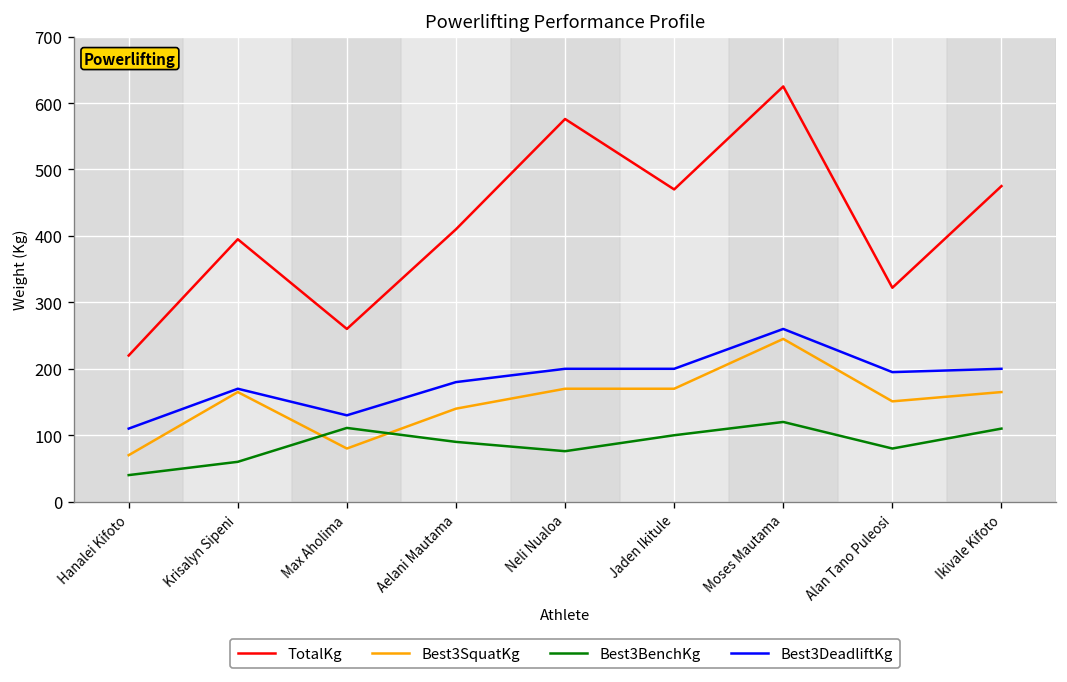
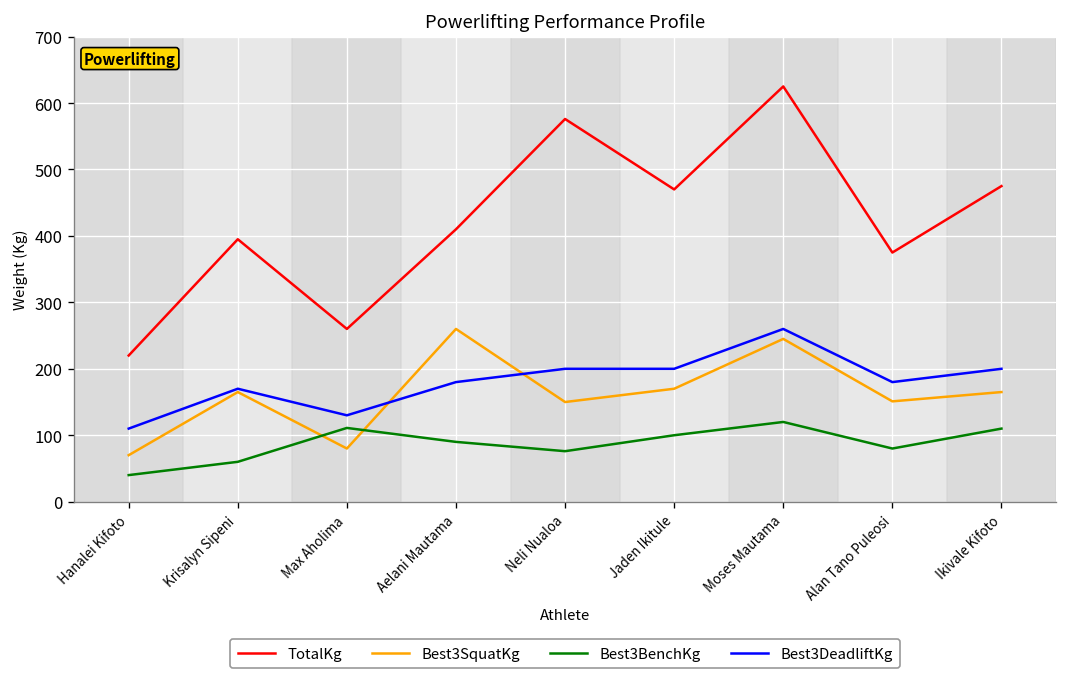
  {
    "TotalKg": {
      "Hanalei Kifoto": 220,
      "Krisalyn Sipeni": 400,
      "Max Aholima": 260,
      "Aelani Mautama": 410,
      "Neli Nualoa": 580,
      "Jaden Ikitule": 470,
      "Moses Mautama": 630,
-     "Alan Tano Puleosi": 320,
+     "Alan Tano Puleosi": 380,
      "Ikivale Kifoto": 480
    },
    "Best3SquatKg": {
      "Hanalei Kifoto": 70,
      "Krisalyn Sipeni": 170,
      "Max Aholima": 80,
-     "Aelani Mautama": 140,
-     "Neli Nualoa": 170,
+     "Aelani Mautama": 260,
+     "Neli Nualoa": 150,
      "Jaden Ikitule": 170,
      "Moses Mautama": 250,
      "Alan Tano Puleosi": 150,
      "Ikivale Kifoto": 170
    },
    "Best3BenchKg": {
      "Hanalei Kifoto": 40,
      "Krisalyn Sipeni": 60,
      "Max Aholima": 110,
      "Aelani Mautama": 90,
      "Neli Nualoa": 80,
      "Jaden Ikitule": 100,
      "Moses Mautama": 120,
      "Alan Tano Puleosi": 80,
      "Ikivale Kifoto": 110
    },
    "Best3DeadliftKg": {
      "Hanalei Kifoto": 110,
      "Krisalyn Sipeni": 170,
      "Max Aholima": 130,
      "Aelani Mautama": 180,
      "Neli Nualoa": 200,
      "Jaden Ikitule": 200,
      "Moses Mautama": 260,
-     "Alan Tano Puleosi": 200,
+     "Alan Tano Puleosi": 180,
      "Ikivale Kifoto": 200
    }
  }
